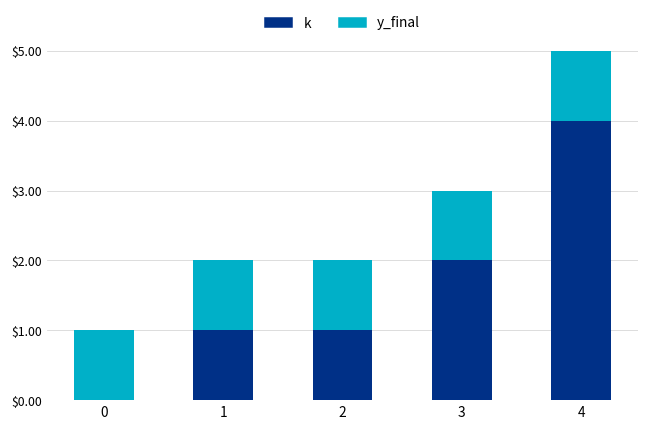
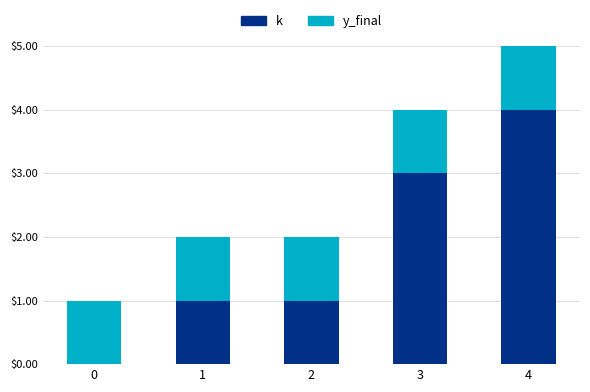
  {
    "k": {
      "0": "$0",
      "1": "$1",
      "2": "$1",
-     "3": "$2",
+     "3": "$3",
      "4": "$4"
    },
    "y_final": {
      "0": "$1",
      "1": "$1",
      "2": "$1",
      "3": "$1",
      "4": "$1"
    }
  }
